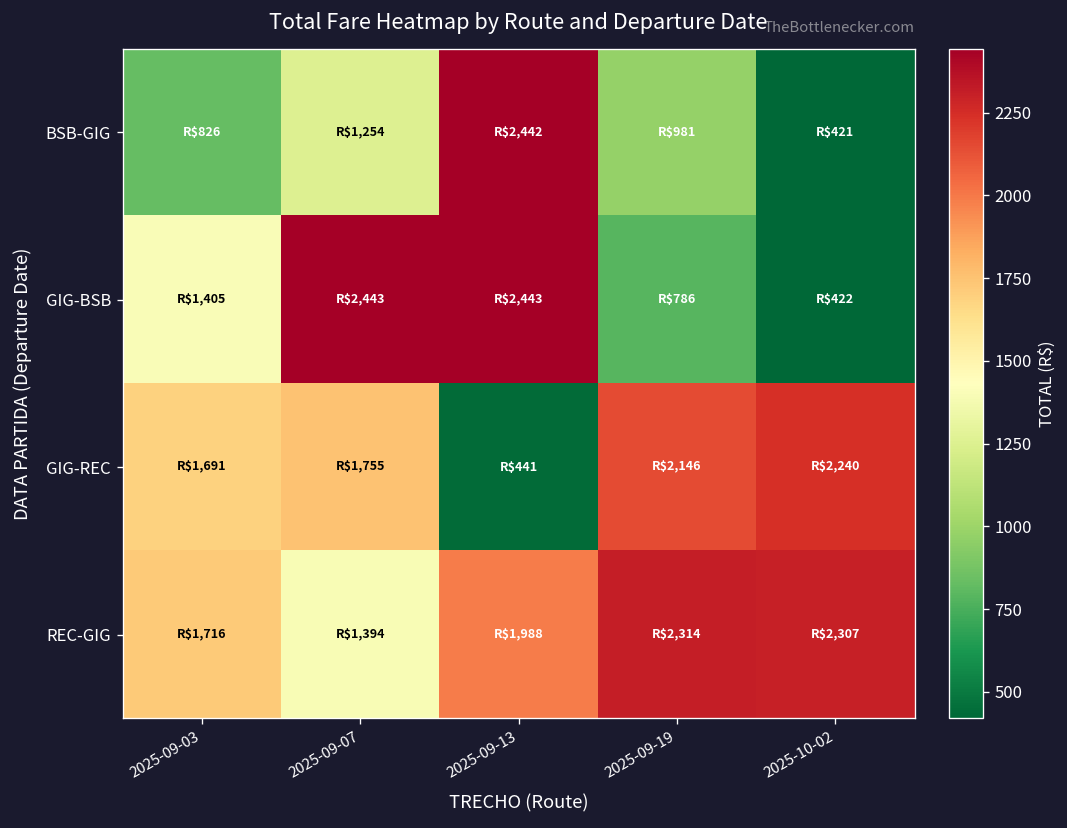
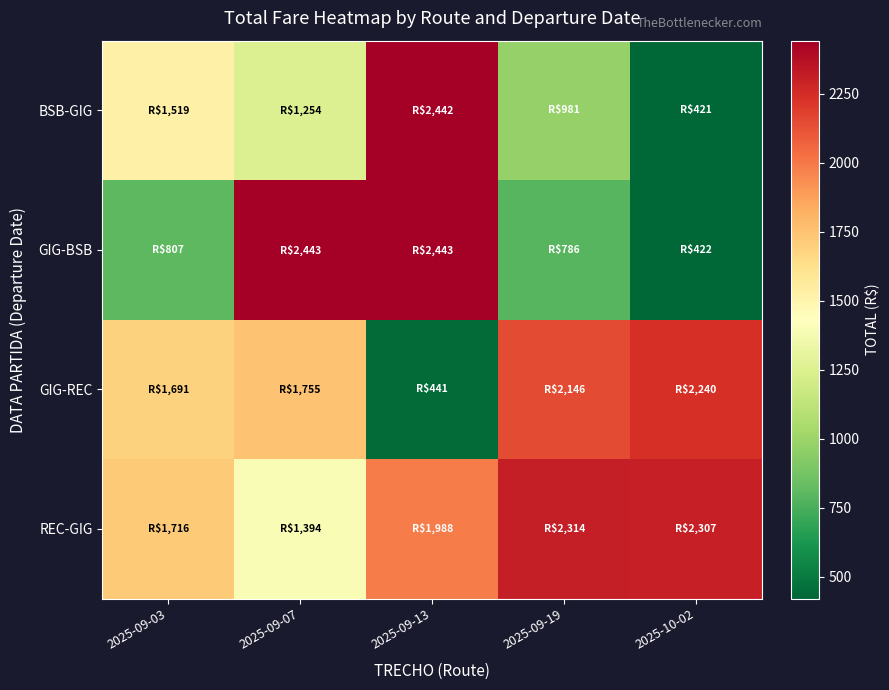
  {
    "BSB-GIG": {
-     "2025-09-03": "$826",
+     "2025-09-03": "$1,519",
      "2025-09-07": "$1,254",
      "2025-09-13": "$2,442",
      "2025-09-19": "$981",
      "2025-10-02": "$421"
    },
    "GIG-BSB": {
-     "2025-09-03": "$1,405",
+     "2025-09-03": "$807",
      "2025-09-07": "$2,443",
      "2025-09-13": "$2,443",
      "2025-09-19": "$786",
      "2025-10-02": "$422"
    },
    "GIG-REC": {
      "2025-09-03": "$1,691",
      "2025-09-07": "$1,755",
      "2025-09-13": "$441",
      "2025-09-19": "$2,146",
      "2025-10-02": "$2,240"
    },
    "REC-GIG": {
      "2025-09-03": "$1,716",
      "2025-09-07": "$1,394",
      "2025-09-13": "$1,988",
      "2025-09-19": "$2,314",
      "2025-10-02": "$2,307"
    }
  }
